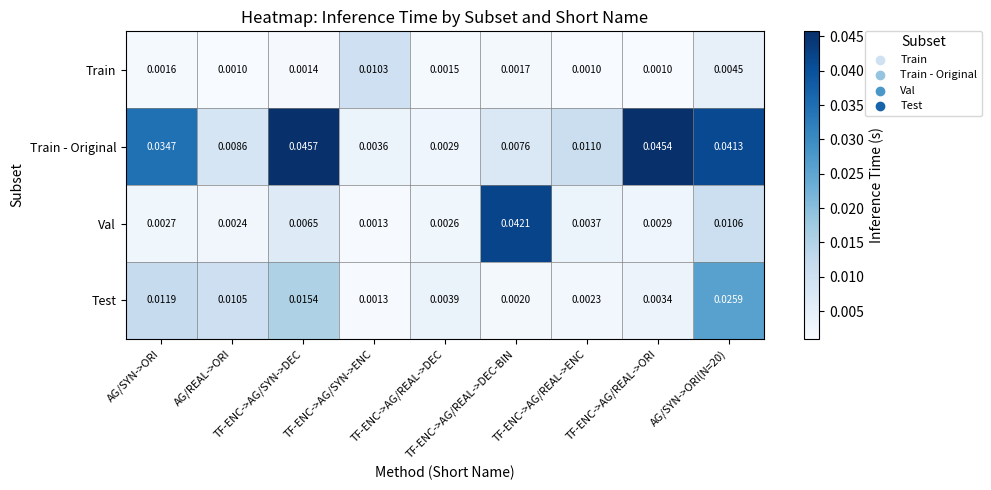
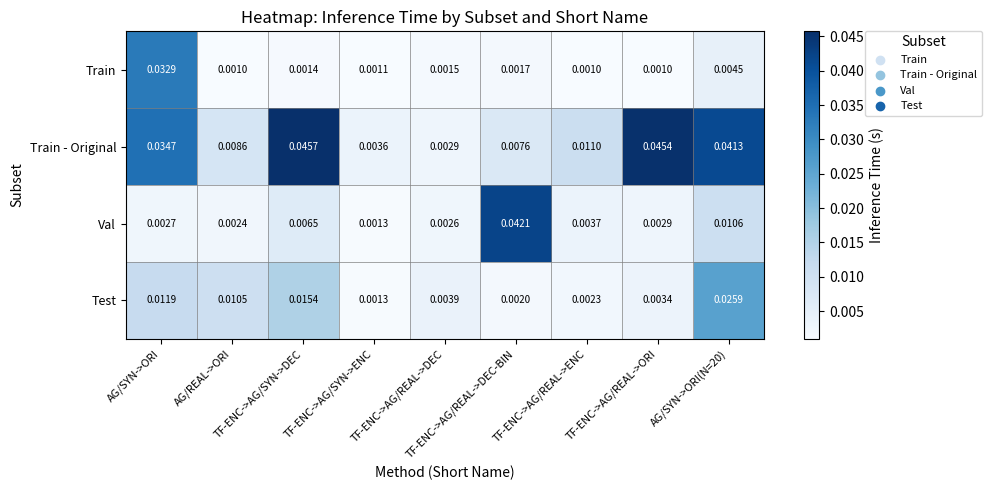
  {
    "Train": {
-     "AG/SYN->ORI": 0.0016,
+     "AG/SYN->ORI": 0.0329,
      "AG/REAL->ORI": 0.0010,
      "TF-ENC->AG/SYN->DEC": 0.0014,
-     "TF-ENC->AG/SYN->ENC": 0.0103,
+     "TF-ENC->AG/SYN->ENC": 0.0011,
      "TF-ENC->AG/REAL->DEC": 0.0015,
      "TF-ENC->AG/REAL->DEC-BIN": 0.0017,
      "TF-ENC->AG/REAL->ENC": 0.0010,
      "TF-ENC->AG/REAL->ORI": 0.0010,
      "AG/SYN->ORI(N=20)": 0.0045
    },
    "Train - Original": {
      "AG/SYN->ORI": 0.0347,
      "AG/REAL->ORI": 0.0086,
      "TF-ENC->AG/SYN->DEC": 0.0457,
      "TF-ENC->AG/SYN->ENC": 0.0036,
      "TF-ENC->AG/REAL->DEC": 0.0029,
      "TF-ENC->AG/REAL->DEC-BIN": 0.0076,
      "TF-ENC->AG/REAL->ENC": 0.0110,
      "TF-ENC->AG/REAL->ORI": 0.0454,
      "AG/SYN->ORI(N=20)": 0.0413
    },
    "Val": {
      "AG/SYN->ORI": 0.0027,
      "AG/REAL->ORI": 0.0024,
      "TF-ENC->AG/SYN->DEC": 0.0065,
      "TF-ENC->AG/SYN->ENC": 0.0013,
      "TF-ENC->AG/REAL->DEC": 0.0026,
      "TF-ENC->AG/REAL->DEC-BIN": 0.0421,
      "TF-ENC->AG/REAL->ENC": 0.0037,
      "TF-ENC->AG/REAL->ORI": 0.0029,
      "AG/SYN->ORI(N=20)": 0.0106
    },
    "Test": {
      "AG/SYN->ORI": 0.0119,
      "AG/REAL->ORI": 0.0105,
      "TF-ENC->AG/SYN->DEC": 0.0154,
      "TF-ENC->AG/SYN->ENC": 0.0013,
      "TF-ENC->AG/REAL->DEC": 0.0039,
      "TF-ENC->AG/REAL->DEC-BIN": 0.0020,
      "TF-ENC->AG/REAL->ENC": 0.0023,
      "TF-ENC->AG/REAL->ORI": 0.0034,
      "AG/SYN->ORI(N=20)": 0.0259
    }
  }
